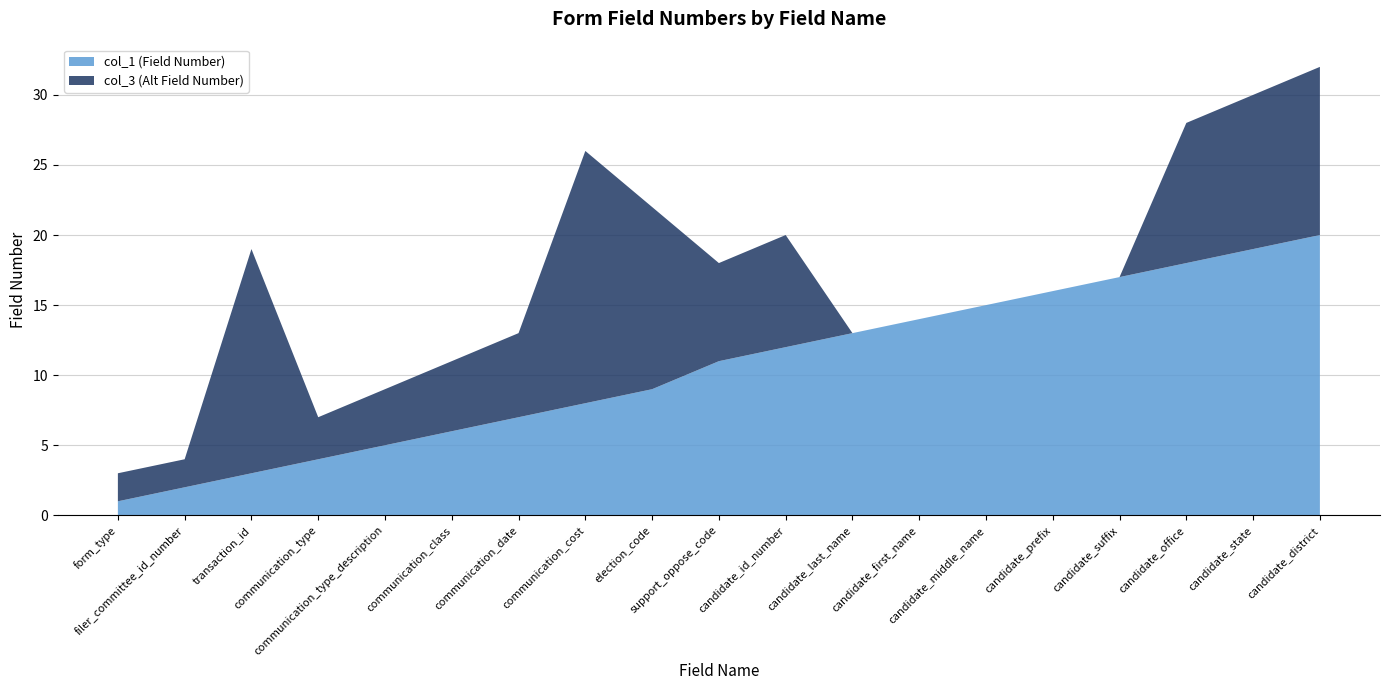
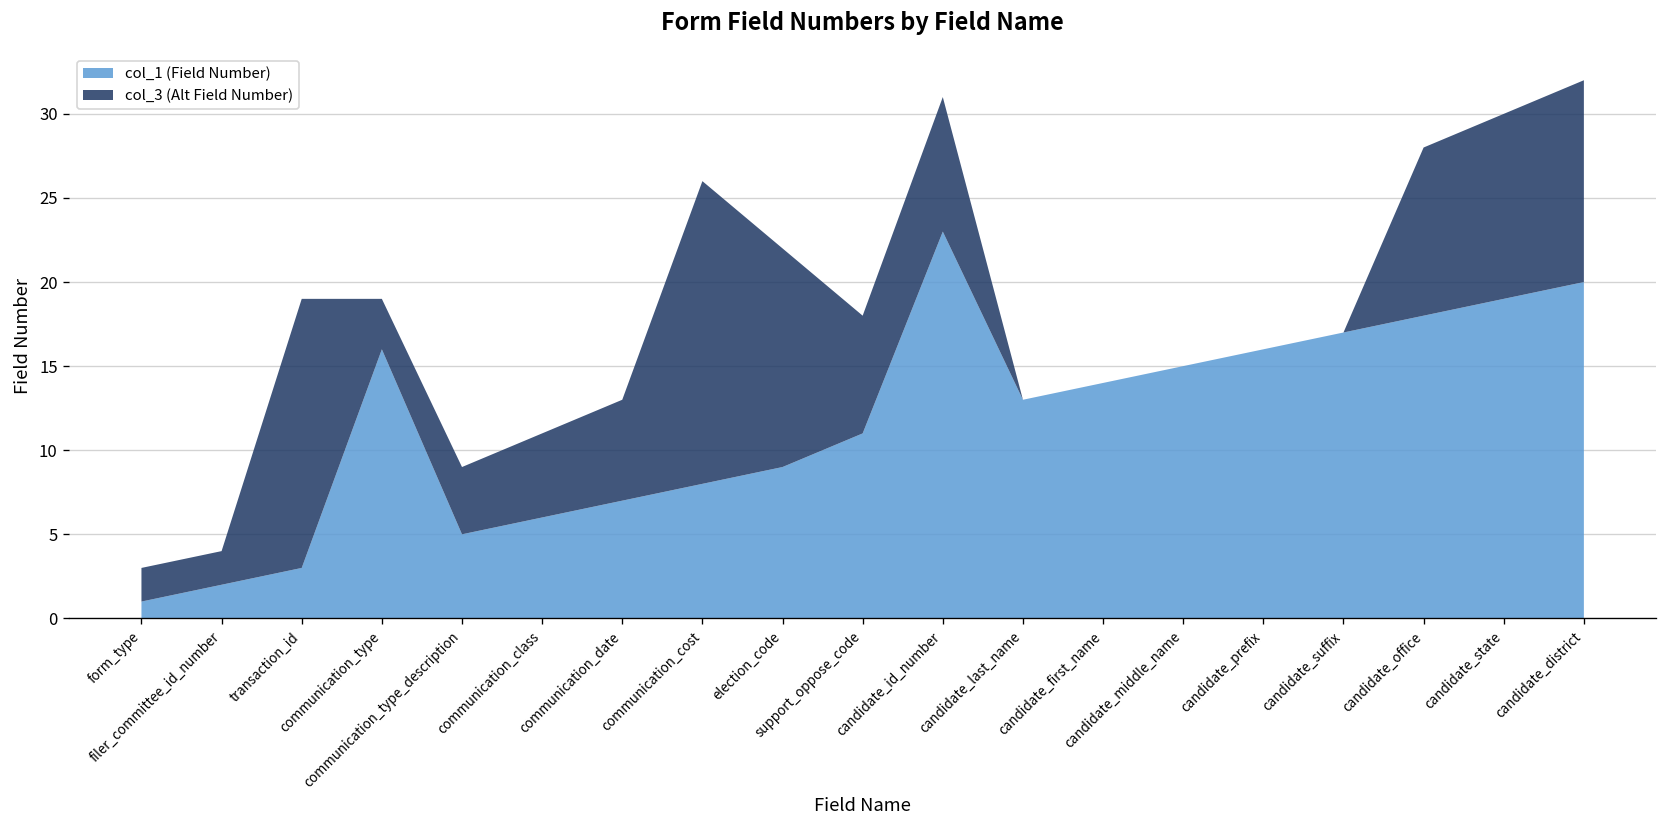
  {
    "col_1 (Field Number)": {
      "form_type": 1,
      "filer_committee_id_number": 2,
      "transaction_id": 3,
-     "communication_type": 4,
+     "communication_type": 16,
      "communication_type_description": 5,
      "communication_class": 6,
      "communication_date": 7,
      "communication_cost": 8,
      "election_code": 9,
      "support_oppose_code": 11,
-     "candidate_id_number": 12,
+     "candidate_id_number": 23,
      "candidate_office": 18,
      "candidate_state": 19,
      "candidate_district": 20
    },
    "col_3 (Alt Field Number)": {
      "form_type": 2,
      "filer_committee_id_number": 2,
      "transaction_id": 16,
      "communication_type": 3,
      "communication_type_description": 4,
      "communication_class": 5,
      "communication_date": 6,
      "communication_cost": 18,
      "election_code": 13,
      "support_oppose_code": 7,
      "candidate_id_number": 8,
      "candidate_office": 10,
      "candidate_state": 11,
      "candidate_district": 12
    }
  }
